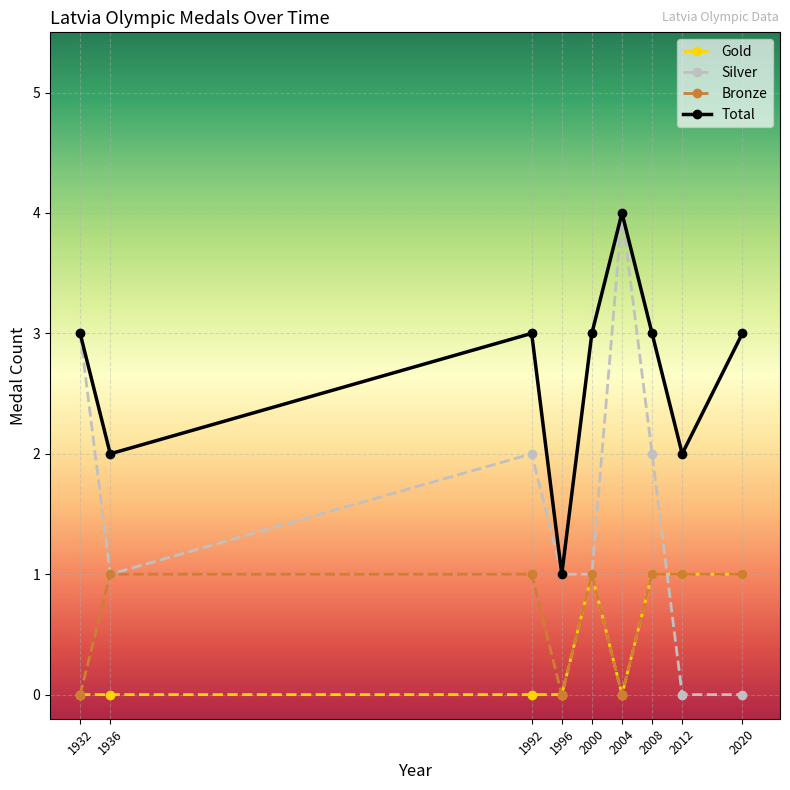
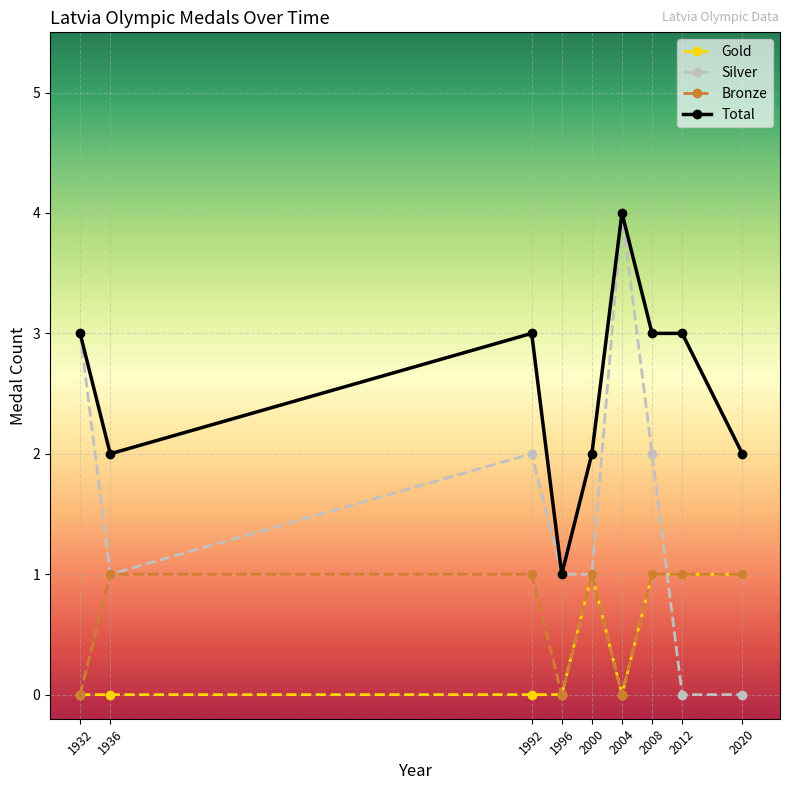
  {
    "Gold": {
      "1936": 0,
      "1992": 0
    },
    "Silver": {
      "1992": 2,
      "2008": 2,
      "2012": 0,
      "2020": 0
    },
    "Bronze": {
      "1992": 1
    },
    "Total": {
      "1936": 2,
      "1992": 3,
-     "2000": 3,
+     "2000": 2,
      "2008": 3,
-     "2012": 2,
-     "2020": 3
+     "2012": 3,
+     "2020": 2
    }
  }
